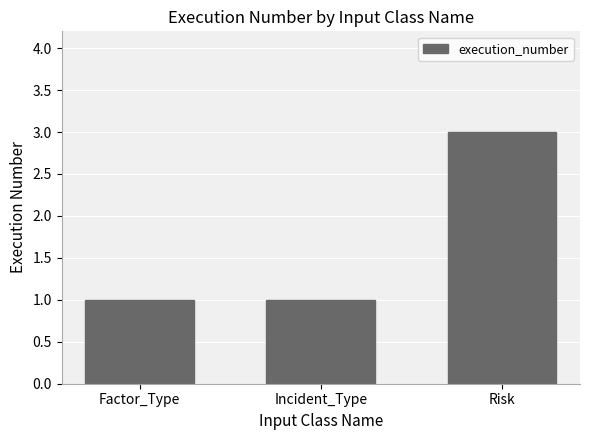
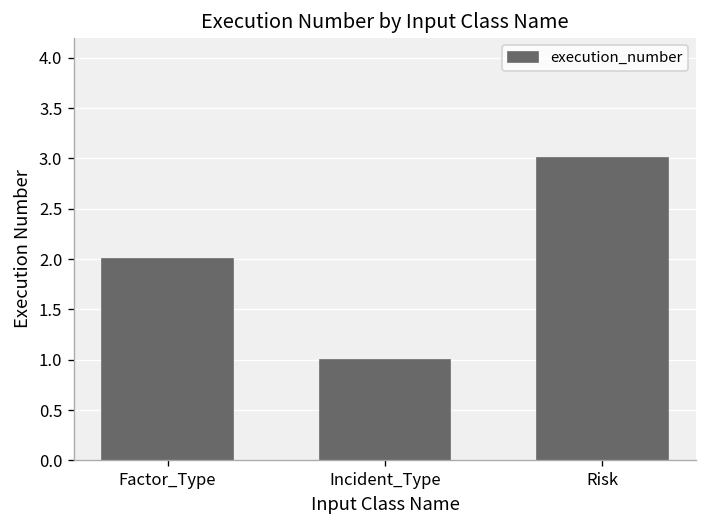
  {
-   "Factor_Type": 1,
+   "Factor_Type": 2,
    "Incident_Type": 1,
    "Risk": 3
  }
